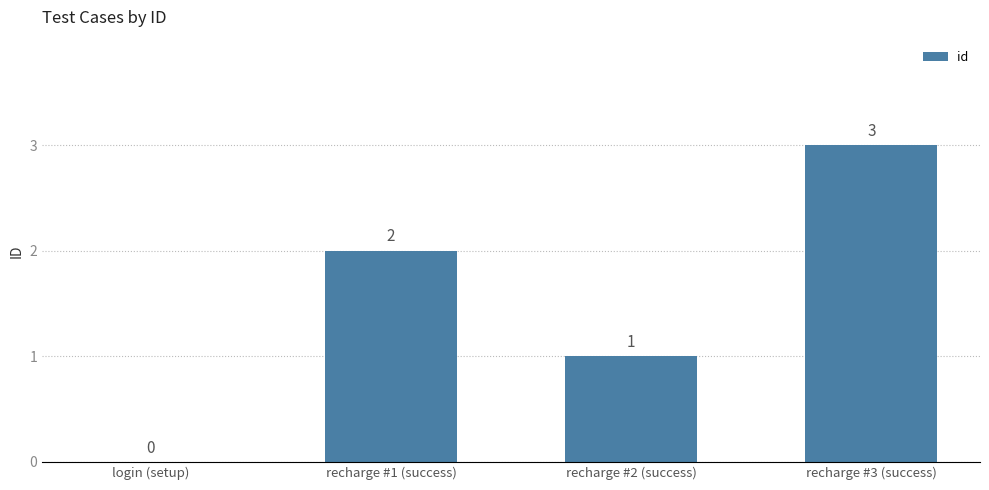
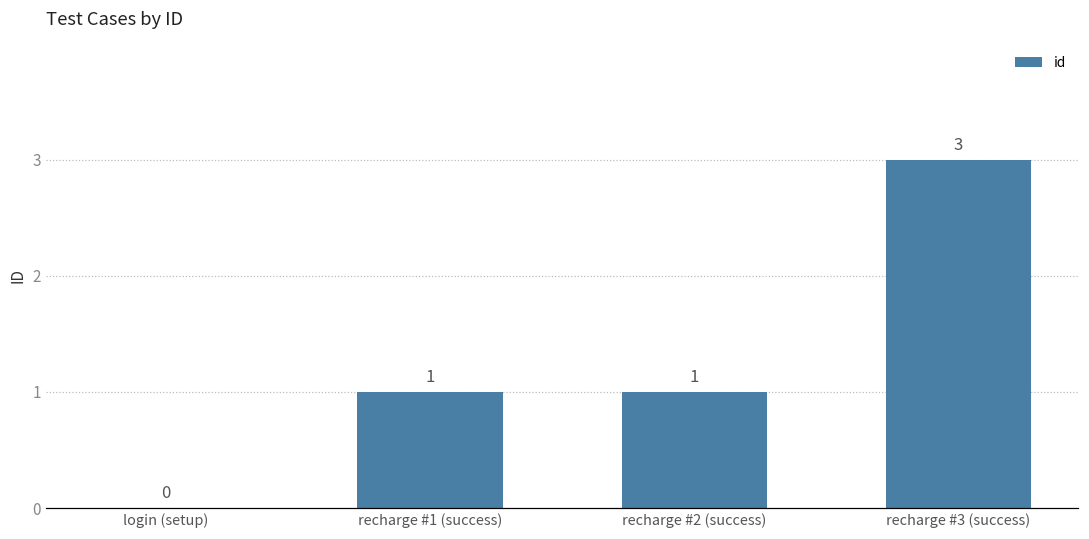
  {
    "login (setup)": 0,
-   "recharge #1 (success)": 2,
+   "recharge #1 (success)": 1,
    "recharge #2 (success)": 1,
    "recharge #3 (success)": 3
  }
